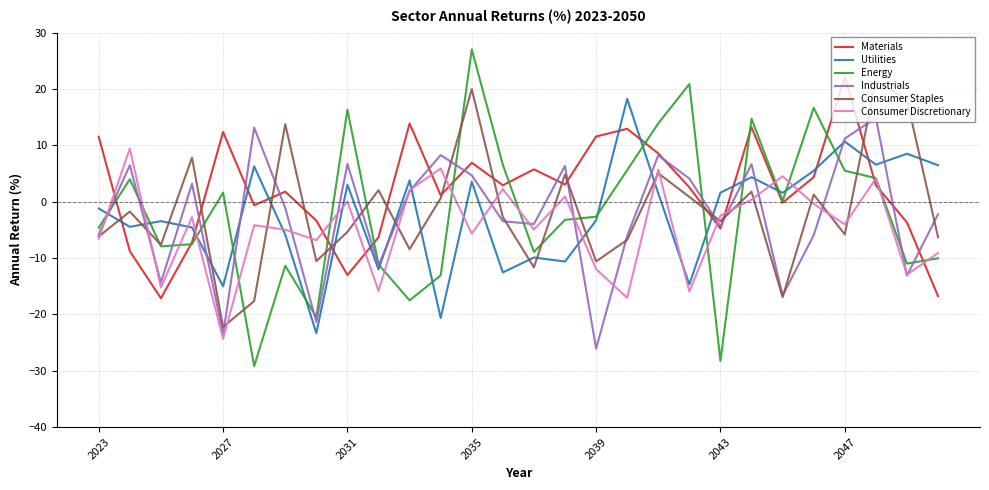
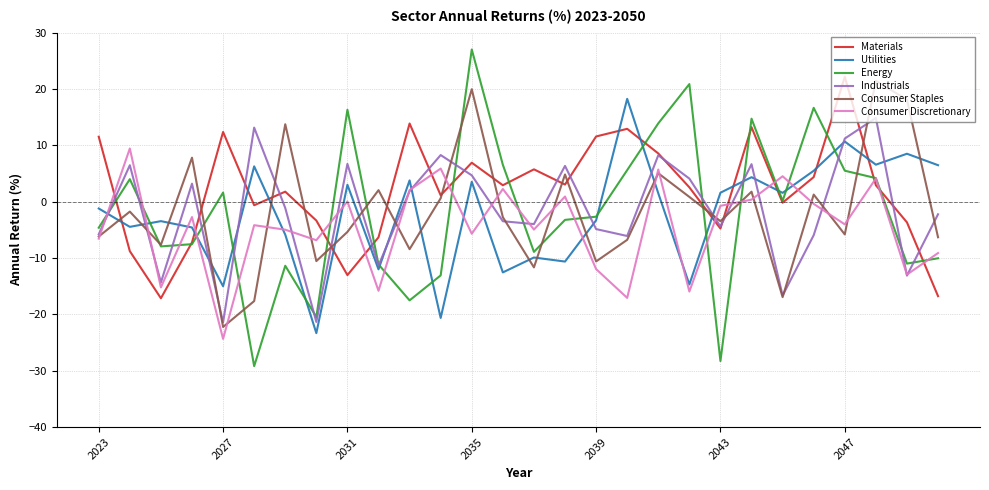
  {
    "Materials": {
      "2023": 12,
      "2027": 12,
      "2031": -13,
      "2035": 7,
      "2039": 12
    },
    "Utilities": {
      "2023": -1,
      "2027": -15,
      "2031": 3,
      "2035": 4,
      "2039": -3,
      "2043": 2,
      "2047": 11
    },
    "Energy": {
      "2023": -5,
      "2027": 2,
      "2031": 16,
      "2035": 27,
      "2039": -3,
      "2043": -28,
      "2047": 5
    },
    "Industrials": {
-     "2027": -24,
+     "2027": -21,
      "2031": 7,
      "2035": 5,
-     "2039": -26,
+     "2039": -5,
      "2047": 11
    },
    "Consumer Staples": {
      "2027": -22,
      "2031": -5,
      "2035": 20,
      "2039": -11,
      "2043": -3,
      "2047": -6
    },
    "Consumer Discretionary": {
      "2027": -24,
      "2031": 0,
      "2035": -6,
      "2039": -12,
-     "2043": -2,
+     "2043": -1,
      "2047": -4
    }
  }
